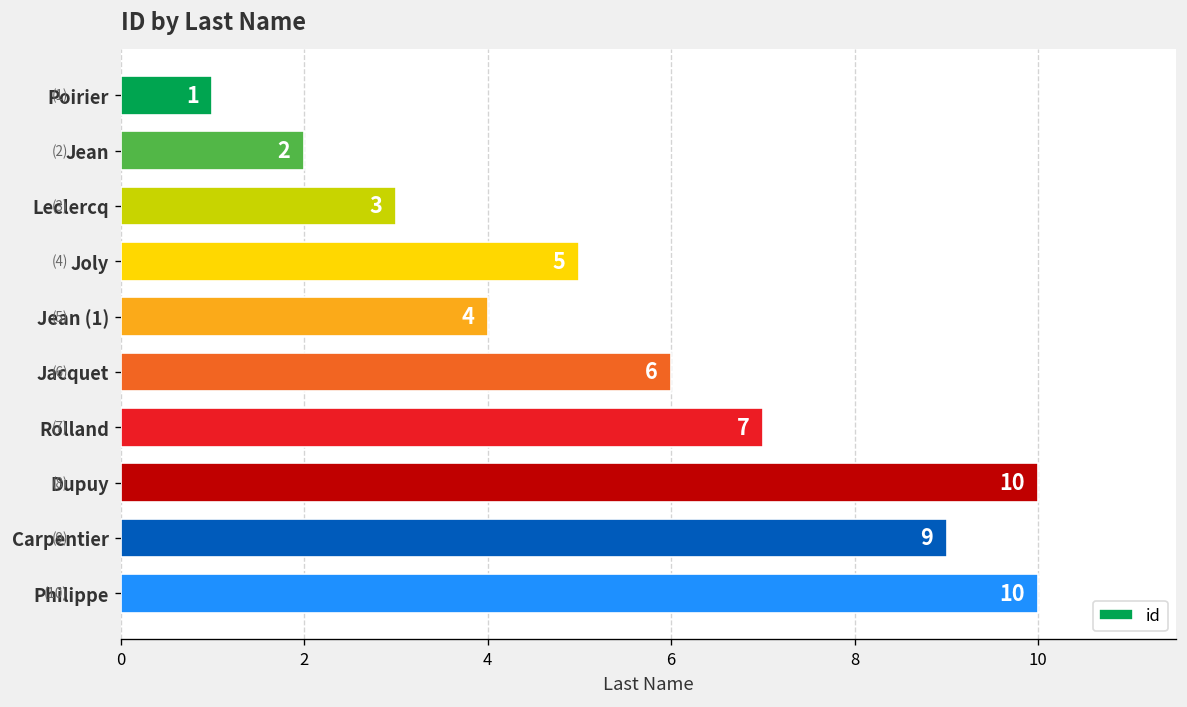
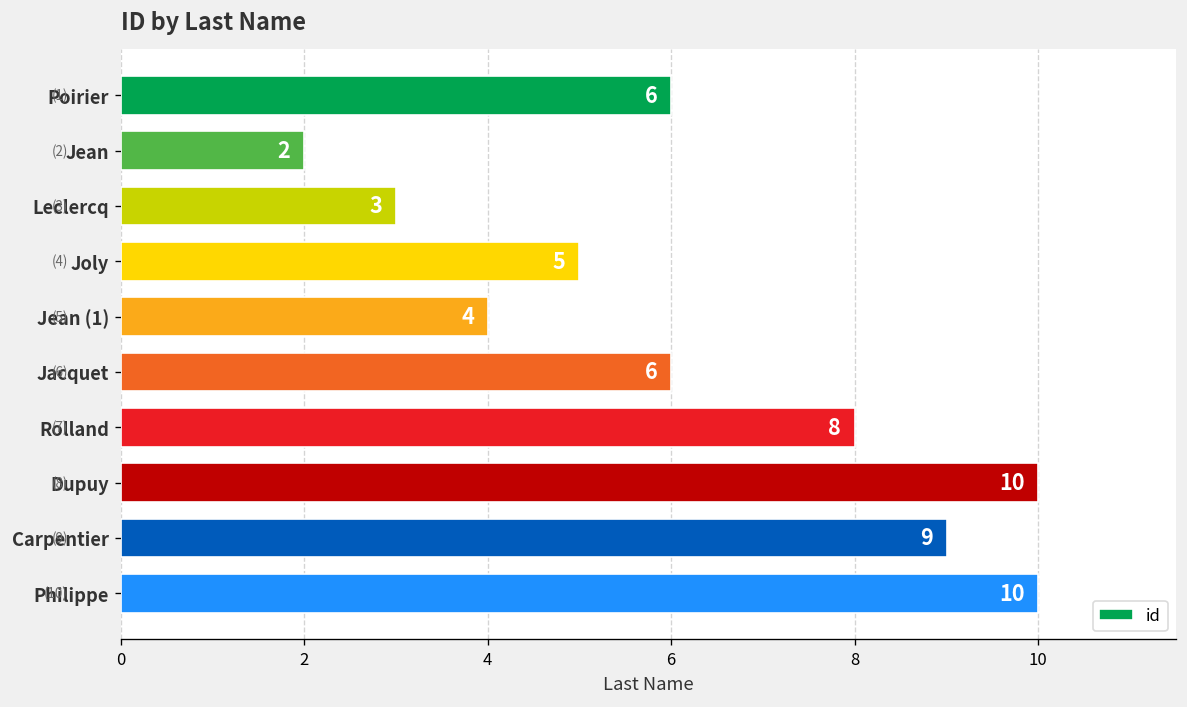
  {
-   "Poirier": 1,
+   "Poirier": 6,
    "Jean": 2,
    "Leclercq": 3,
    "Joly": 5,
    "Jean (1)": 4,
    "Jacquet": 6,
-   "Rolland": 7,
+   "Rolland": 8,
    "Dupuy": 10,
    "Carpentier": 9,
    "Philippe": 10
  }
